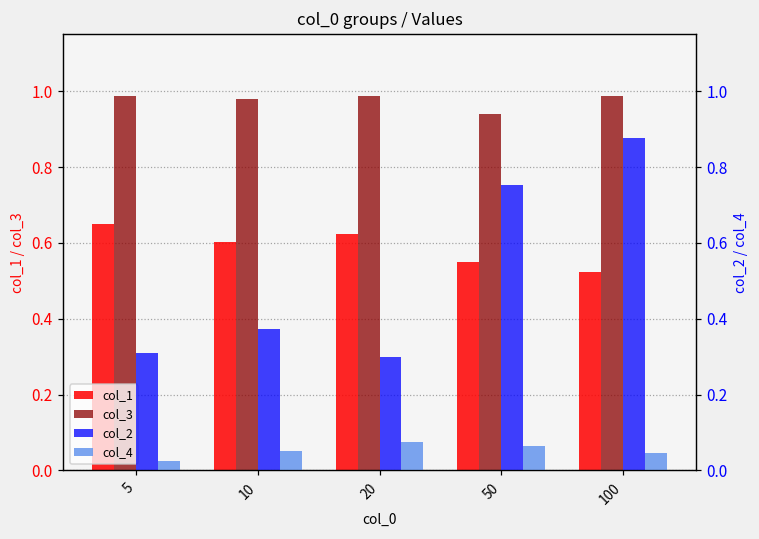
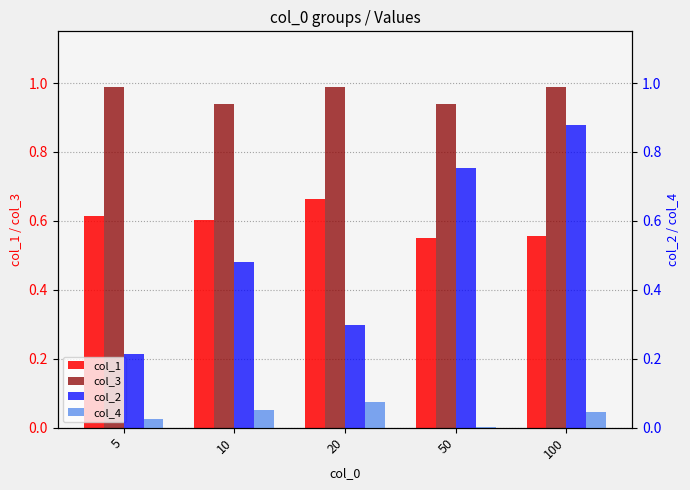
  {
    "col_1": {
-     "5": 0.65,
+     "5": 0.61,
      "10": 0.60,
-     "20": 0.63,
+     "20": 0.66,
      "50": 0.55,
-     "100": 0.52
+     "100": 0.56
    },
    "col_3": {
      "5": 0.99,
-     "10": 0.98,
+     "10": 0.94,
      "20": 0.99,
      "50": 0.94,
      "100": 0.99
    },
    "col_2": {
-     "5": 0.31,
-     "10": 0.37,
+     "5": 0.21,
+     "10": 0.48,
      "20": 0.30,
      "50": 0.75,
      "100": 0.88
    },
    "col_4": {
      "5": 0.02,
      "10": 0.05,
      "20": 0.08,
-     "50": 0.07,
+     "50": 0.00,
      "100": 0.05
    }
  }
